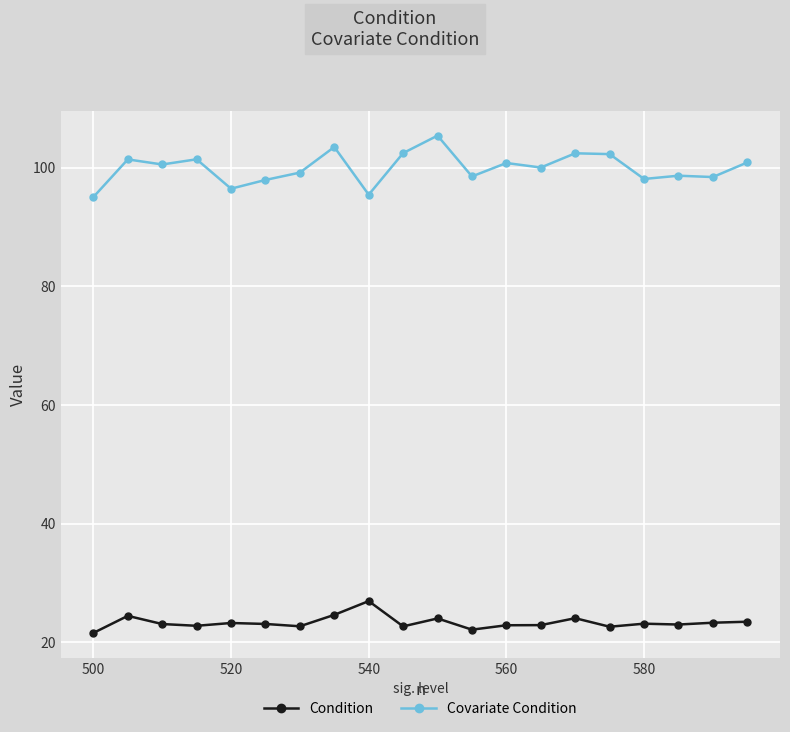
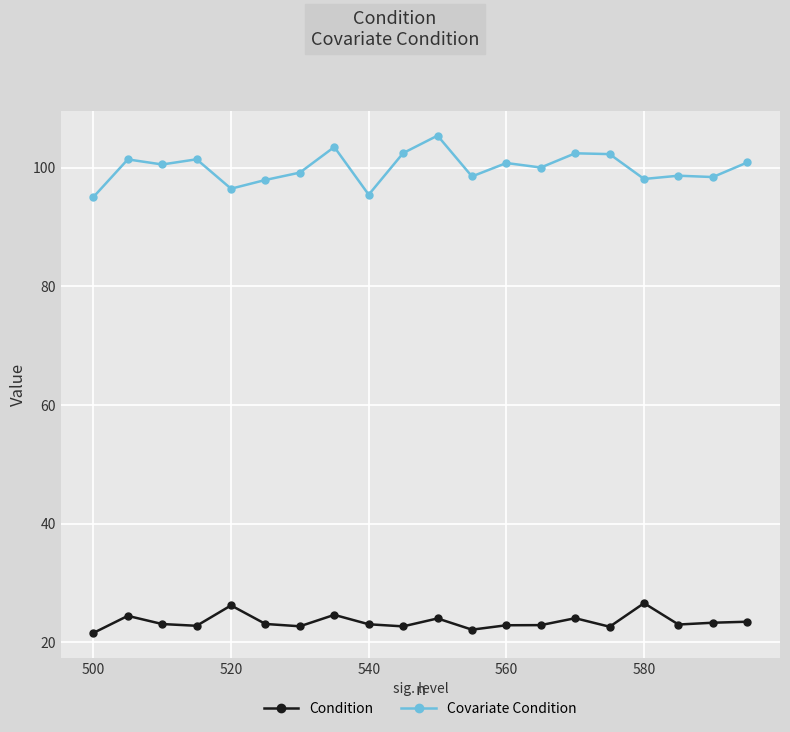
  {
    "Condition": {
      "500": 22,
-     "520": 23,
-     "540": 27,
+     "520": 26,
+     "540": 23,
      "560": 23,
-     "580": 23
+     "580": 27
    },
    "Covariate Condition": {
      "500": 95,
      "520": 96,
      "540": 95,
      "560": 101,
      "580": 98
    }
  }
